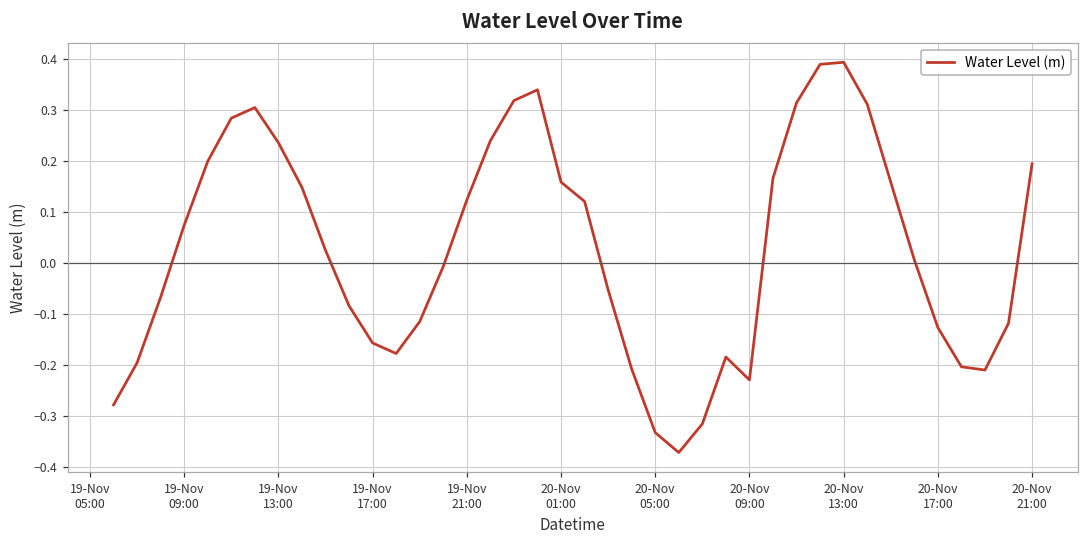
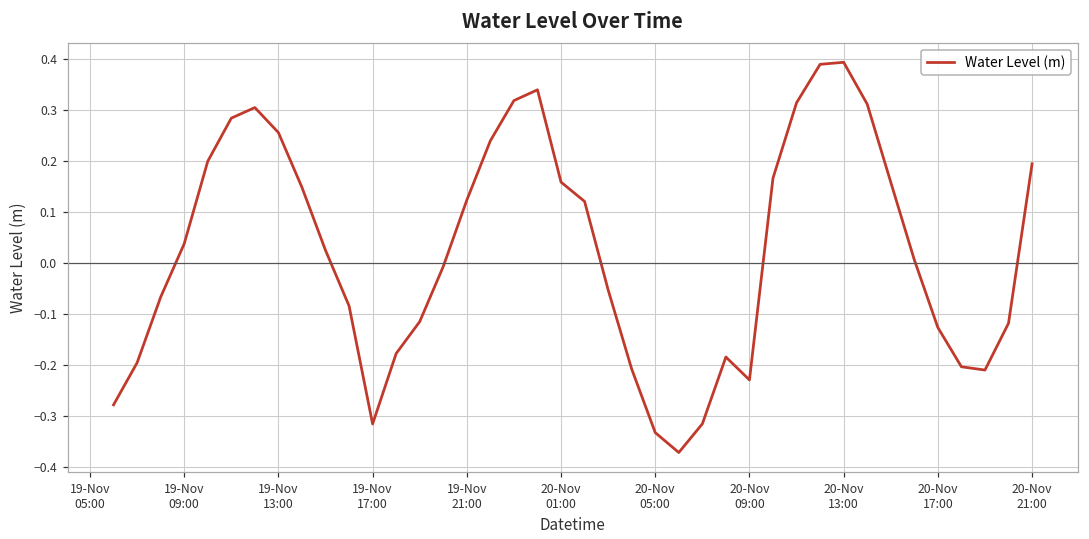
  {
-   "19-Nov 09:00": 0.07,
-   "19-Nov 13:00": 0.24,
-   "19-Nov 17:00": -0.16,
+   "19-Nov 09:00": 0.04,
+   "19-Nov 13:00": 0.26,
+   "19-Nov 17:00": -0.32,
    "19-Nov 21:00": 0.12,
    "20-Nov 01:00": 0.16,
    "20-Nov 05:00": -0.33,
    "20-Nov 09:00": -0.23,
    "20-Nov 13:00": 0.39,
    "20-Nov 17:00": -0.13,
    "20-Nov 21:00": 0.19
  }
